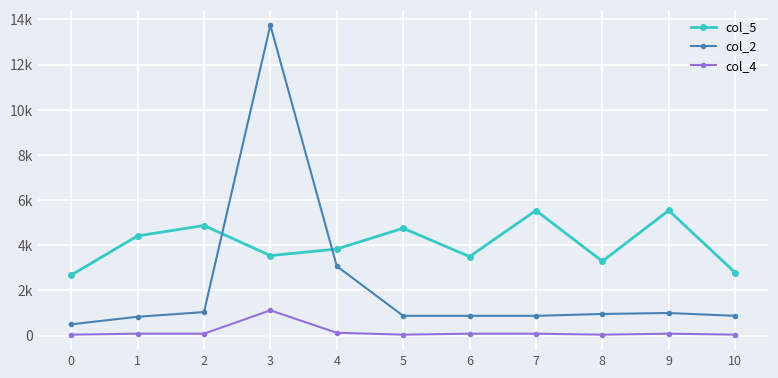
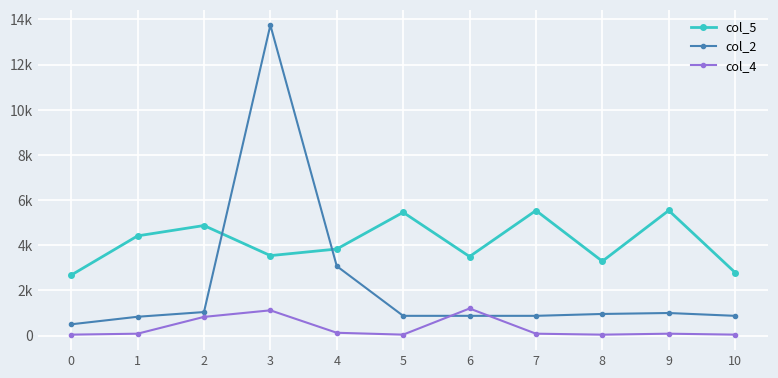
  {
    "col_5": {
      "0": 2700,
      "1": 4400,
      "2": 4900,
      "3": 3500,
      "4": 3800,
-     "5": 4800,
+     "5": 5500,
      "6": 3500,
      "7": 5500,
      "8": 3300,
      "9": 5500,
      "10": 2800
    },
    "col_2": {
      "0": 500,
      "1": 800,
      "2": 1000,
      "3": 13800,
      "4": 3100,
      "5": 900,
      "6": 900,
      "7": 900,
      "8": 1000,
      "9": 1000,
      "10": 900
    },
    "col_4": {
      "0": 0,
      "1": 100,
-     "2": 100,
+     "2": 800,
      "3": 1100,
      "4": 100,
      "5": 0,
-     "6": 100,
+     "6": 1200,
      "7": 100,
      "8": 0,
      "9": 100,
      "10": 0
    }
  }
